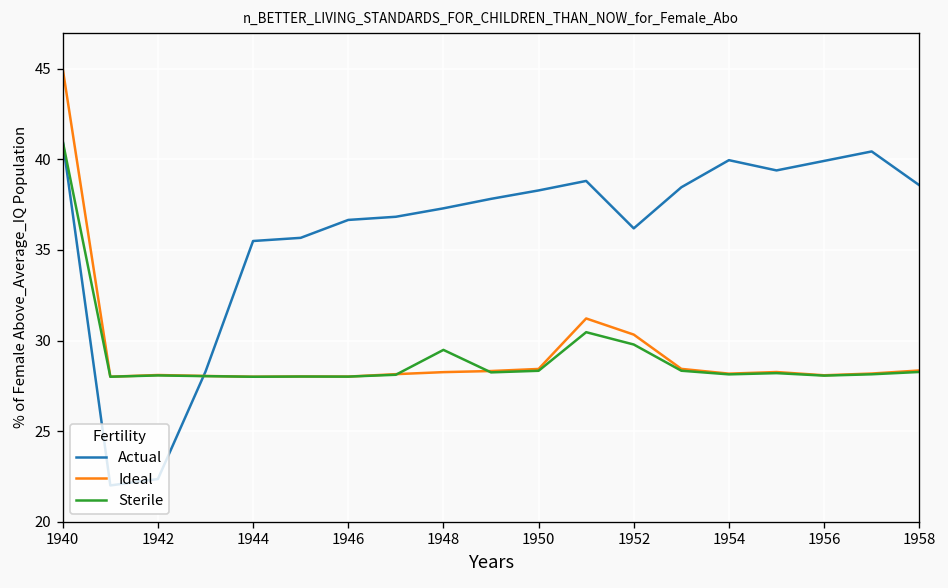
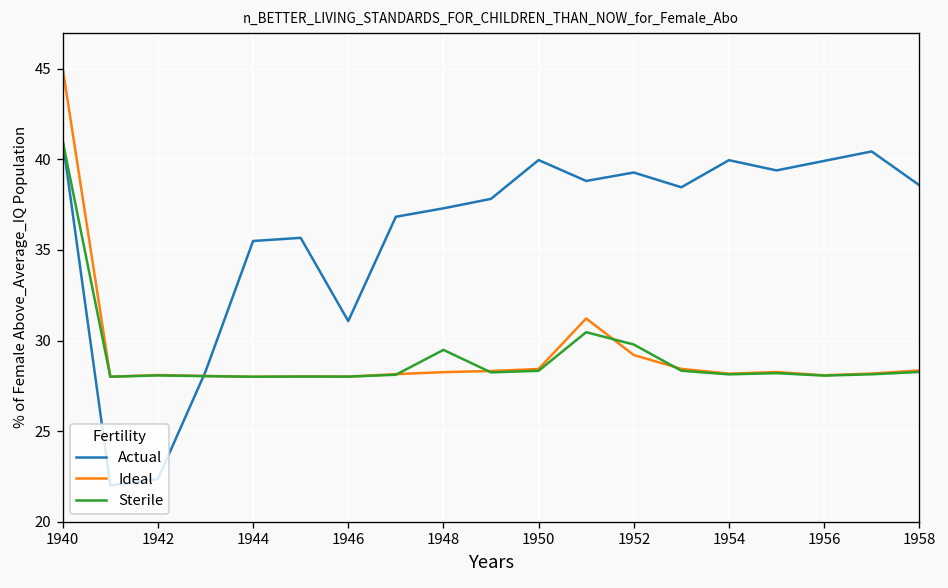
  {
    "Actual": {
      "1944": 35.5,
-     "1946": 36.7,
+     "1946": 31.1,
      "1948": 37.3,
-     "1950": 38.3,
-     "1952": 36.2,
+     "1950": 40.0,
+     "1952": 39.3,
      "1954": 40.0,
      "1956": 39.9,
      "1958": 38.6
    },
    "Ideal": {
      "1940": 45.0,
      "1948": 28.3,
-     "1952": 30.3
+     "1952": 29.2
    },
    "Sterile": {
      "1948": 29.5,
      "1952": 29.8
    }
  }
